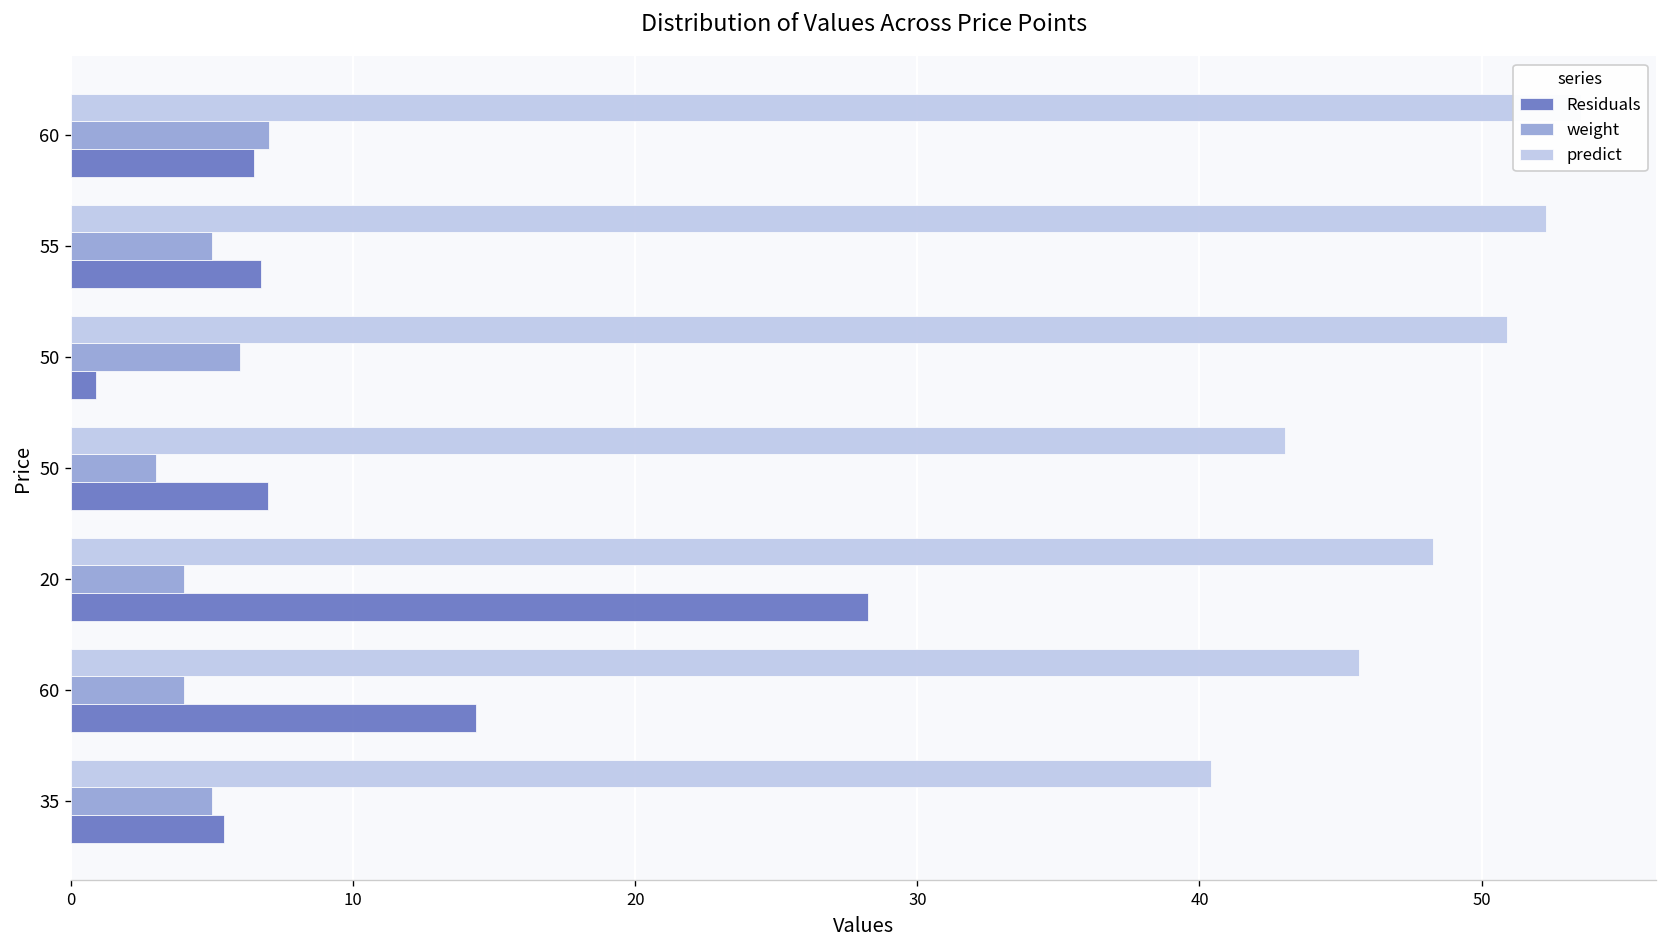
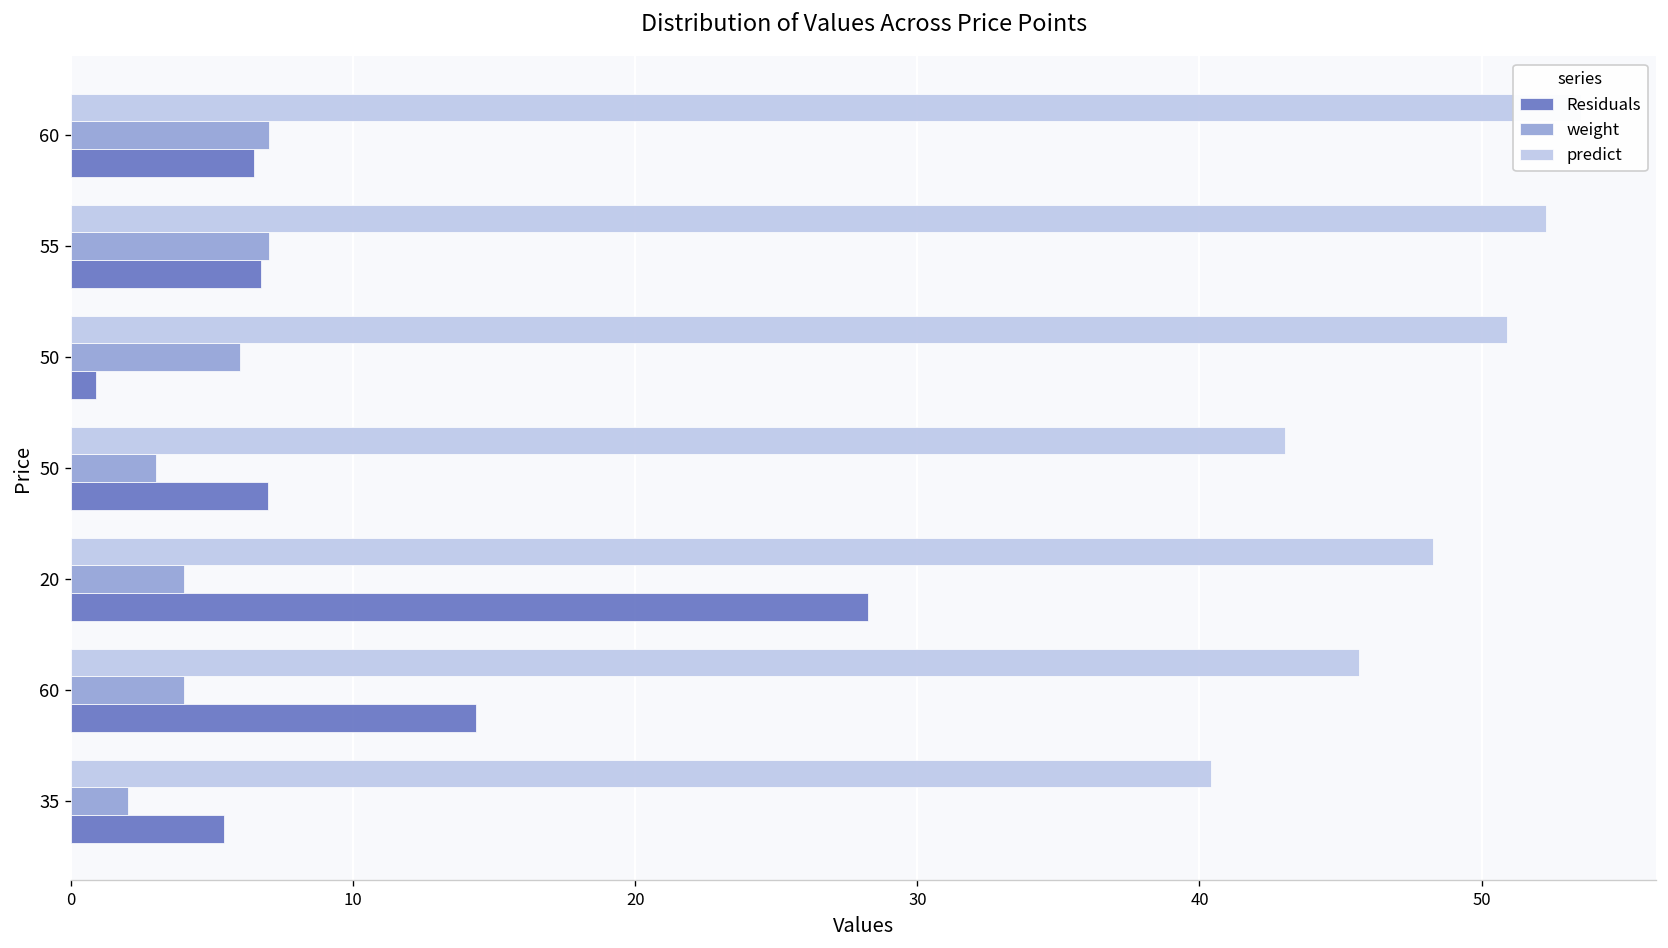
  {
    "Residuals": {
      "55": 6.7,
      "20": 28.3,
      "35": 5.4
    },
    "weight": {
-     "55": 5,
+     "55": 7,
      "20": 4,
-     "35": 5
+     "35": 2
    },
    "predict": {
      "55": 52.3,
      "20": 48.3,
      "35": 40.4
    }
  }
